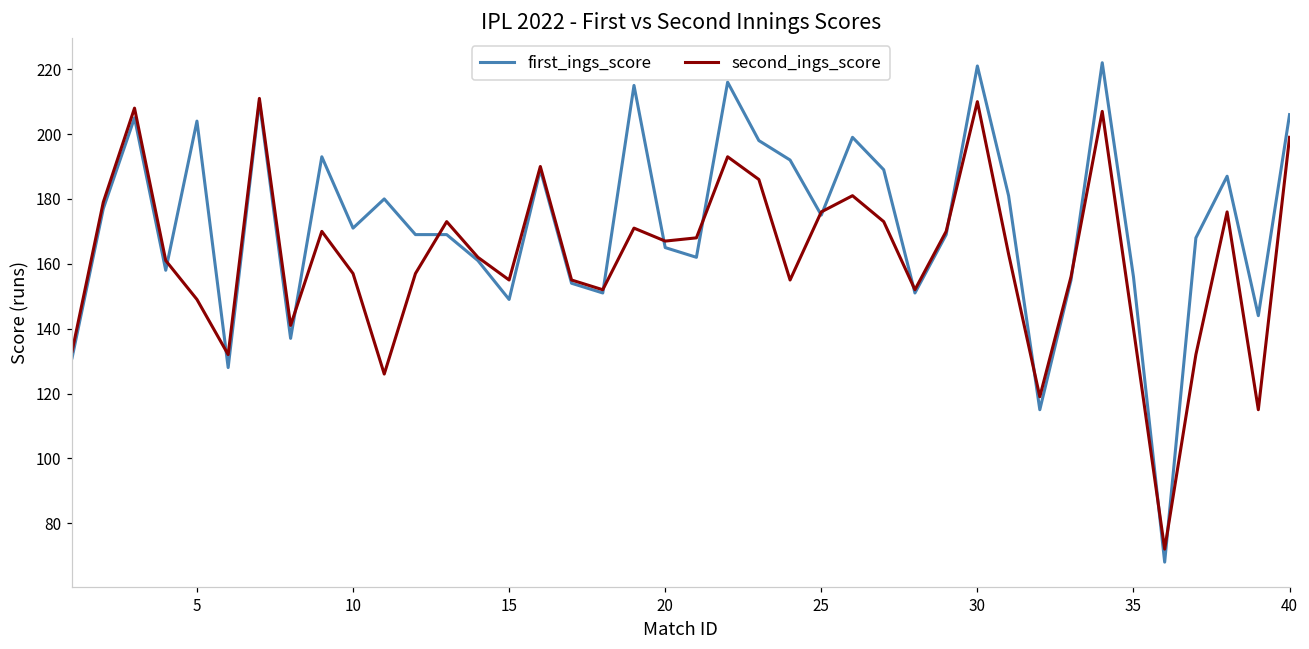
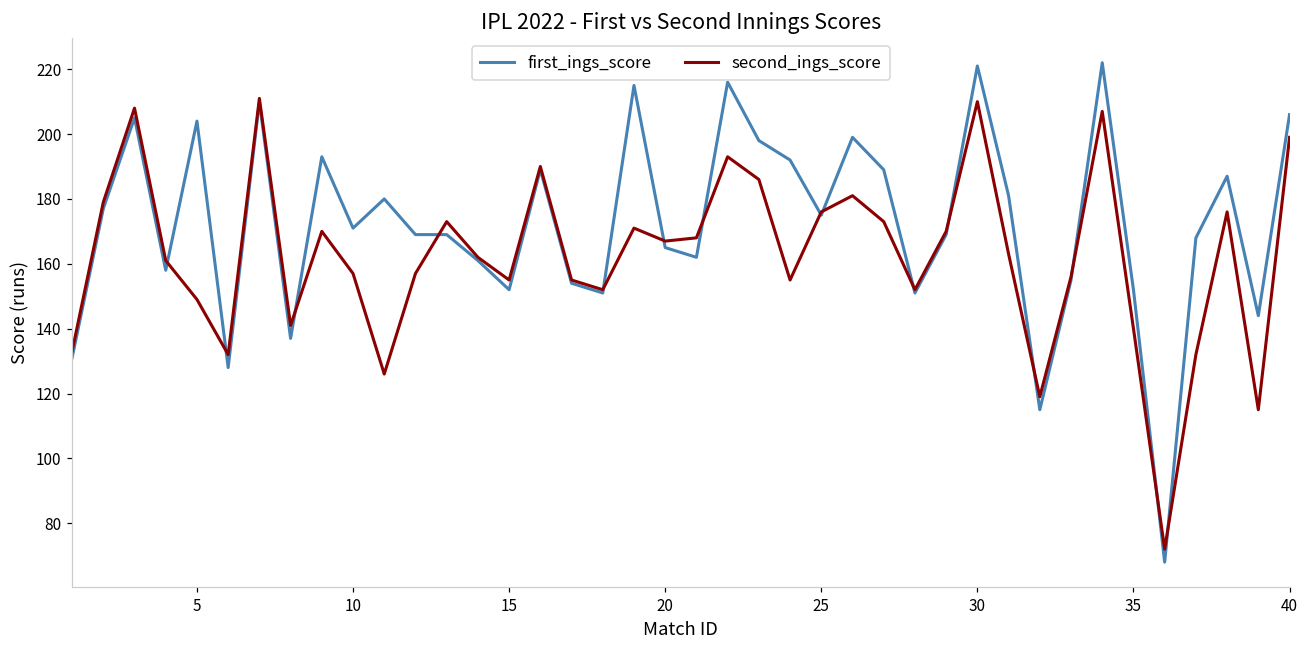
  {
    "first_ings_score": {
      "5": 204,
      "10": 171,
-     "15": 149,
+     "15": 152,
      "20": 165,
      "25": 175,
      "30": 221,
-     "35": 156,
+     "35": 152,
      "40": 206
    },
    "second_ings_score": {
      "5": 149,
      "10": 157,
      "15": 155,
      "20": 167,
      "25": 176,
      "30": 210,
      "35": 140,
      "40": 199
    }
  }
